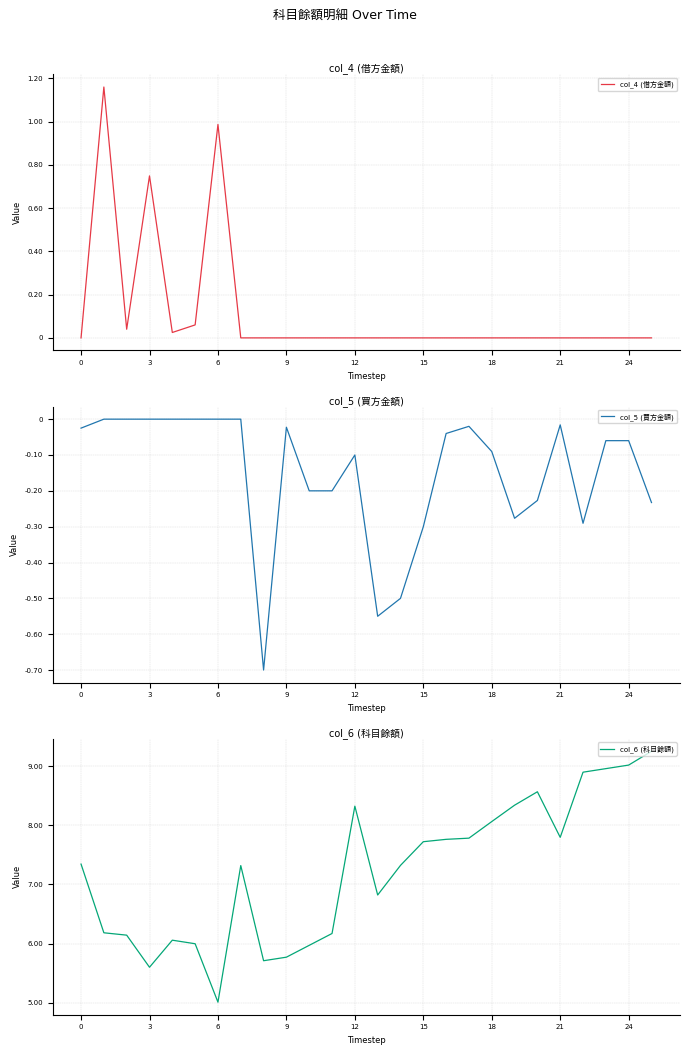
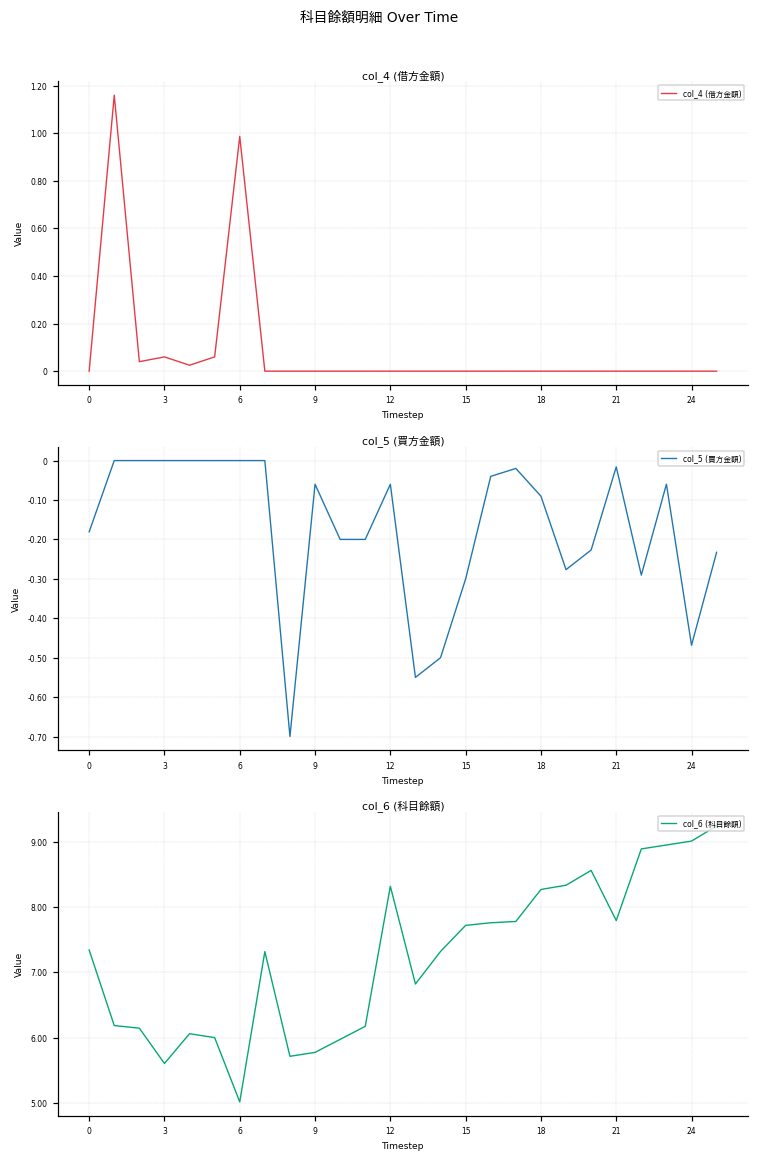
  {
    "col_4 (借方金額)": {
      "0": 0.00,
-     "3": 0.75,
+     "3": 0.06,
      "6": 0.99,
      "9": 0.00,
      "12": 0.00,
      "15": 0.00,
      "18": 0.00,
      "21": 0.00,
      "24": 0.00
    },
    "col_5 (買方金額)": {
-     "0": -0.02,
+     "0": -0.18,
      "3": 0.00,
      "6": 0.00,
-     "9": -0.02,
-     "12": -0.10,
+     "9": -0.06,
+     "12": -0.06,
      "15": -0.30,
      "18": -0.09,
      "21": -0.02,
-     "24": -0.06
+     "24": -0.47
    },
    "col_6 (科目餘額)": {
      "0": 7.3,
      "3": 5.6,
      "6": 5.0,
      "9": 5.8,
      "12": 8.3,
      "15": 7.7,
-     "18": 8.1,
+     "18": 8.3,
      "21": 7.8,
      "24": 9.0
    }
  }
